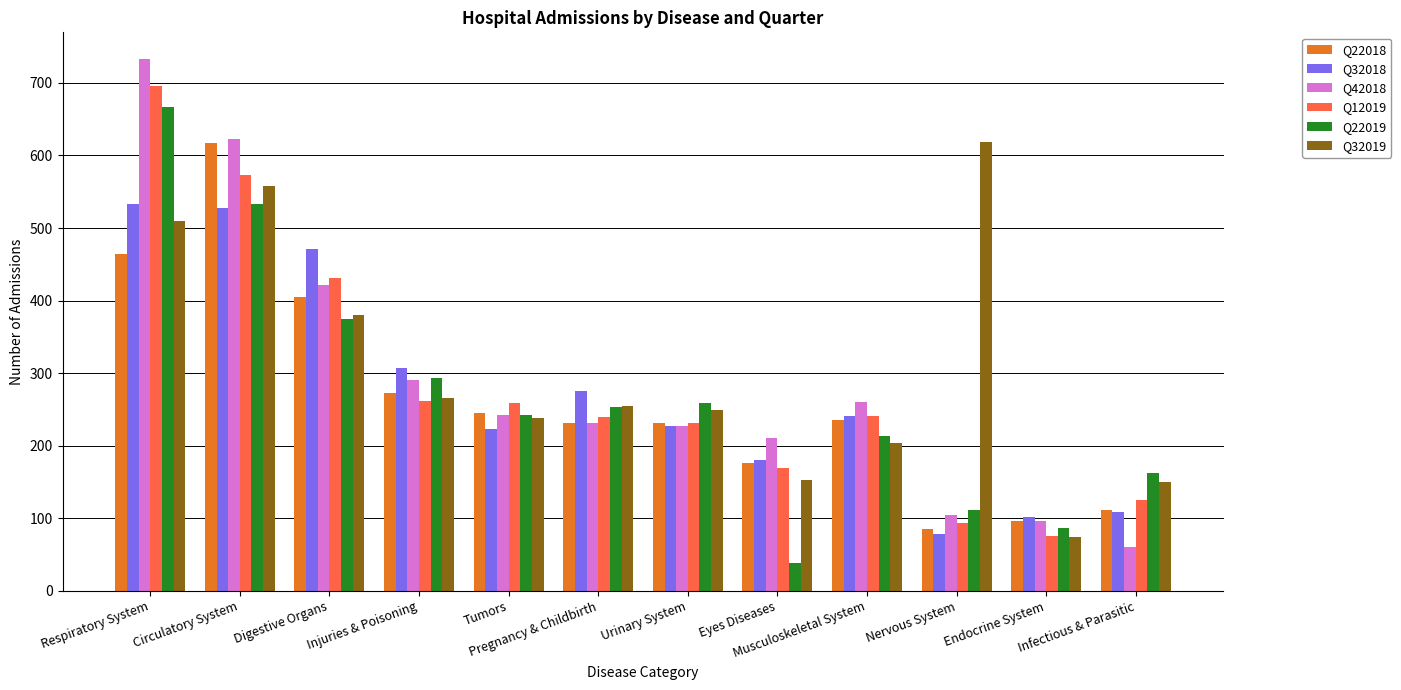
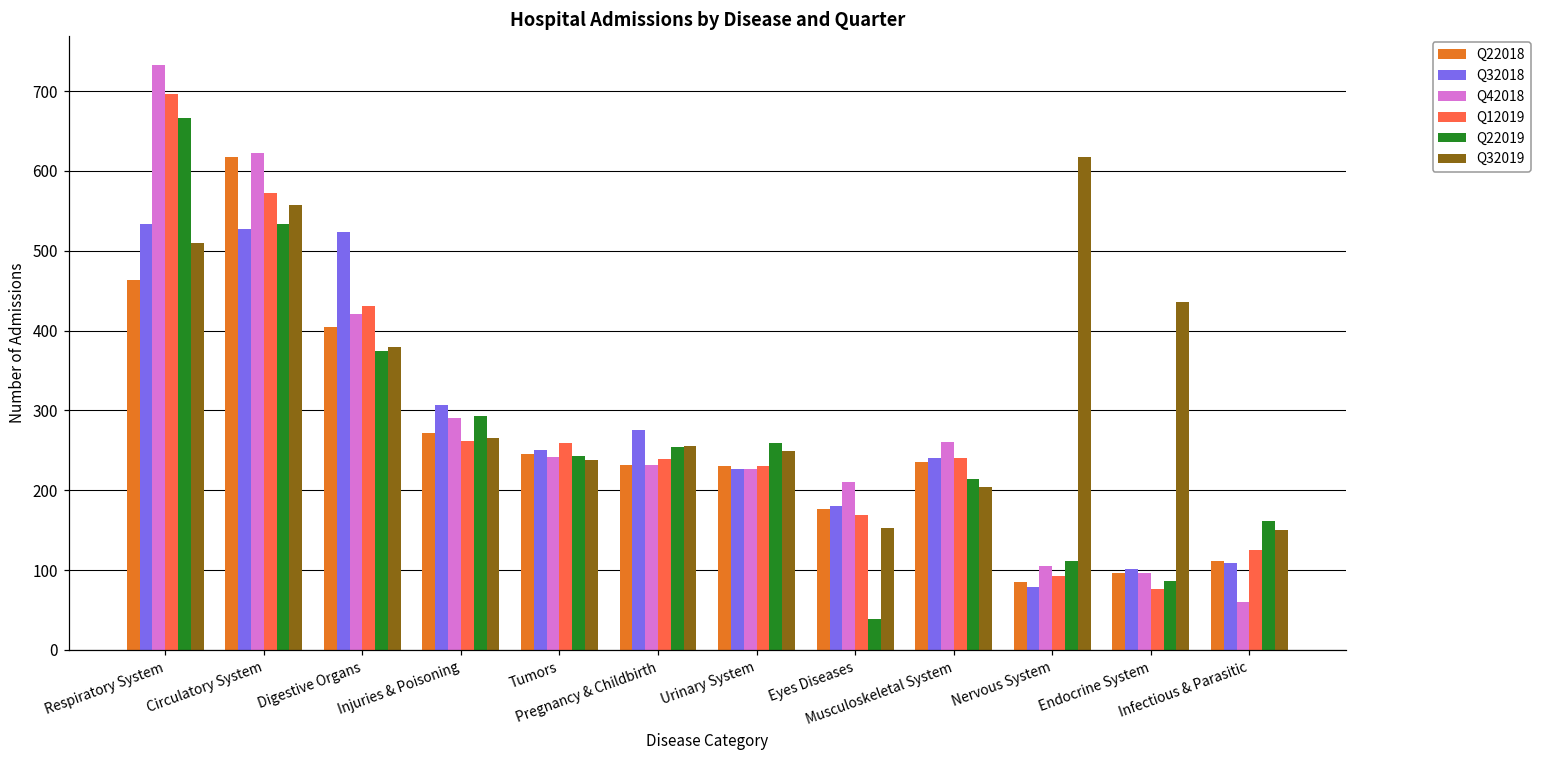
  {
    "Q32018": {
      "Respiratory System": 530,
      "Circulatory System": 530,
-     "Digestive Organs": 470,
+     "Digestive Organs": 520,
      "Injuries & Poisoning": 310,
-     "Tumors": 220,
+     "Tumors": 250,
      "Pregnancy & Childbirth": 280,
      "Urinary System": 230,
      "Eyes Diseases": 180,
      "Musculoskeletal System": 240,
      "Nervous System": 80,
      "Endocrine System": 100,
      "Infectious & Parasitic": 110
    },
    "Q42018": {
      "Respiratory System": 730,
      "Circulatory System": 620,
      "Digestive Organs": 420,
      "Injuries & Poisoning": 290,
      "Tumors": 240,
      "Pregnancy & Childbirth": 230,
      "Urinary System": 230,
      "Eyes Diseases": 210,
      "Musculoskeletal System": 260,
      "Nervous System": 110,
      "Endocrine System": 100,
      "Infectious & Parasitic": 60
    },
    "Q22019": {
      "Respiratory System": 670,
      "Circulatory System": 530,
      "Digestive Organs": 370,
      "Injuries & Poisoning": 290,
      "Tumors": 240,
      "Pregnancy & Childbirth": 250,
      "Urinary System": 260,
      "Eyes Diseases": 40,
      "Musculoskeletal System": 210,
      "Nervous System": 110,
      "Endocrine System": 90,
      "Infectious & Parasitic": 160
    },
    "Q32019": {
      "Respiratory System": 510,
      "Circulatory System": 560,
      "Digestive Organs": 380,
      "Injuries & Poisoning": 270,
      "Tumors": 240,
      "Pregnancy & Childbirth": 260,
      "Urinary System": 250,
      "Eyes Diseases": 150,
      "Musculoskeletal System": 200,
      "Nervous System": 620,
-     "Endocrine System": 70,
+     "Endocrine System": 440,
      "Infectious & Parasitic": 150
    }
  }
